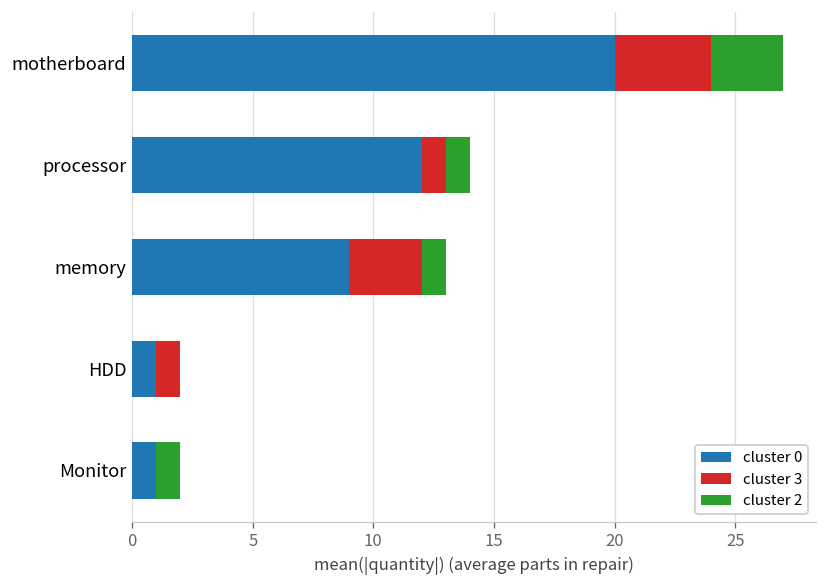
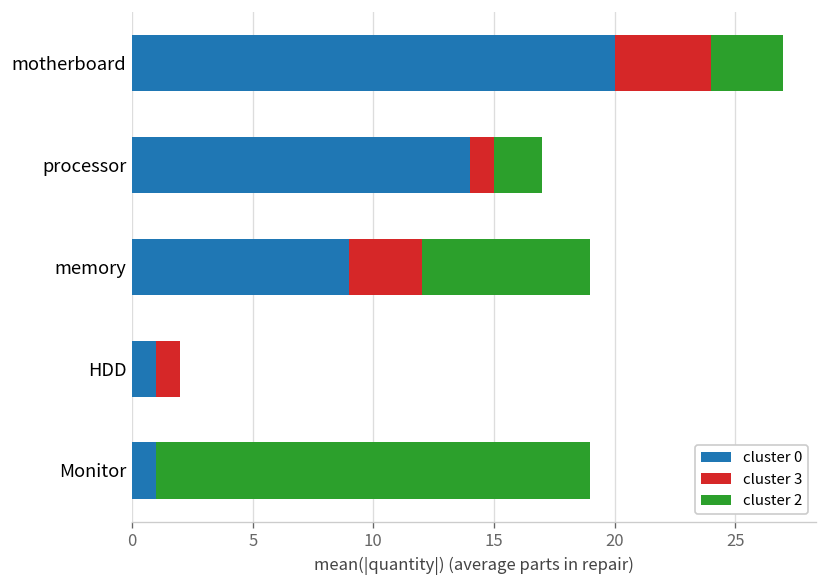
  {
    "cluster 0": {
      "motherboard": 20,
-     "processor": 12,
+     "processor": 14,
      "memory": 9,
      "HDD": 1,
      "Monitor": 1
    },
    "cluster 3": {
      "motherboard": 4,
      "processor": 1,
      "memory": 3,
      "HDD": 1,
      "Monitor": 0
    },
    "cluster 2": {
      "motherboard": 3,
-     "processor": 1,
-     "memory": 1,
+     "processor": 2,
+     "memory": 7,
      "HDD": 0,
-     "Monitor": 1
+     "Monitor": 18
    }
  }
